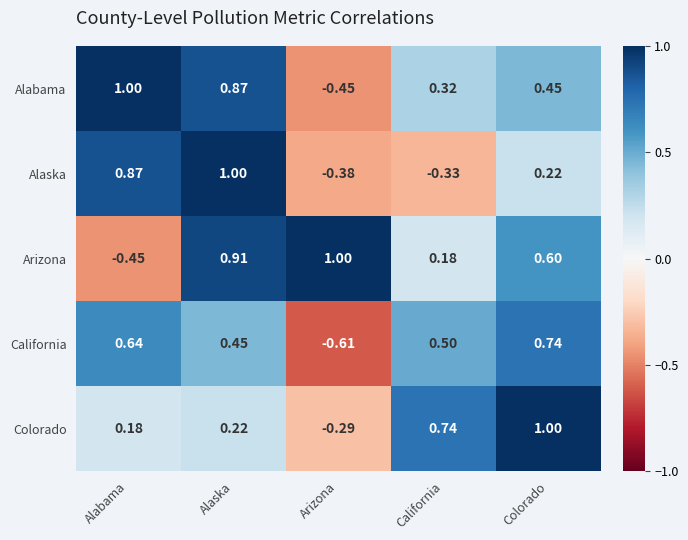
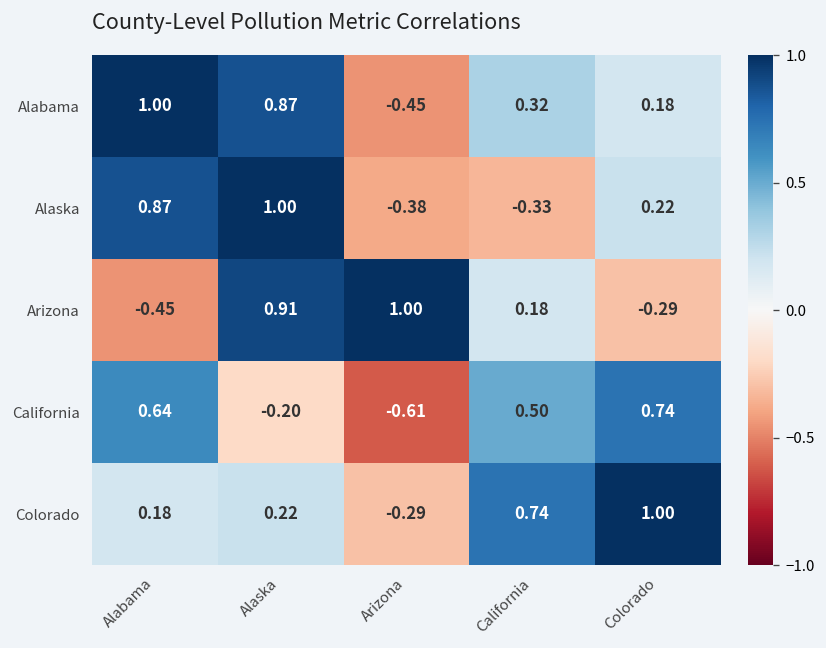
  {
    "Alabama": {
      "Alabama": 1.00,
      "Alaska": 0.87,
      "Arizona": -0.45,
      "California": 0.32,
-     "Colorado": 0.45
+     "Colorado": 0.18
    },
    "Alaska": {
      "Alabama": 0.87,
      "Alaska": 1.00,
      "Arizona": -0.38,
      "California": -0.33,
      "Colorado": 0.22
    },
    "Arizona": {
      "Alabama": -0.45,
      "Alaska": 0.91,
      "Arizona": 1.00,
      "California": 0.18,
-     "Colorado": 0.60
+     "Colorado": -0.29
    },
    "California": {
      "Alabama": 0.64,
-     "Alaska": 0.45,
+     "Alaska": -0.20,
      "Arizona": -0.61,
      "California": 0.50,
      "Colorado": 0.74
    },
    "Colorado": {
      "Alabama": 0.18,
      "Alaska": 0.22,
      "Arizona": -0.29,
      "California": 0.74,
      "Colorado": 1.00
    }
  }
